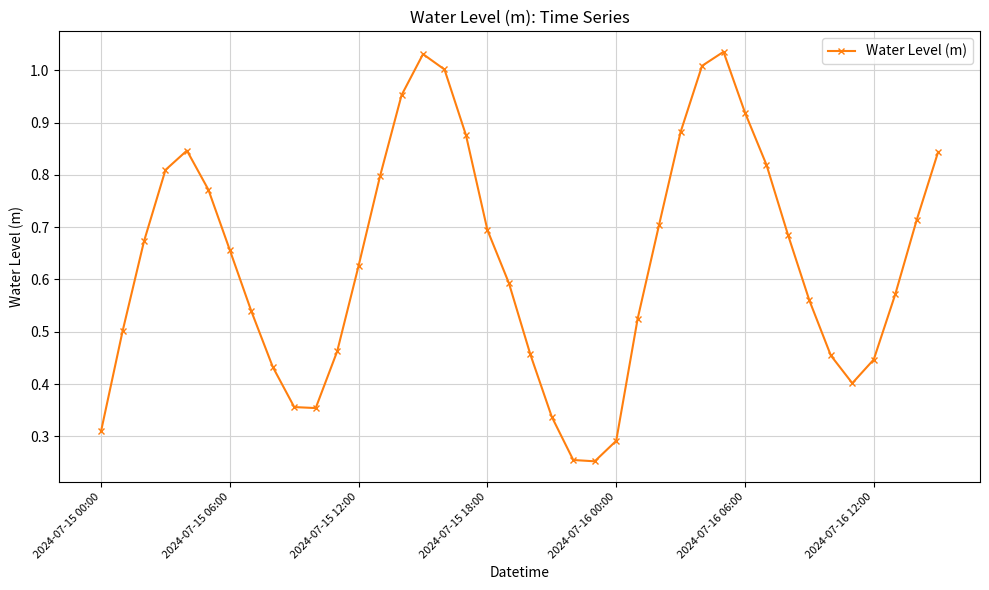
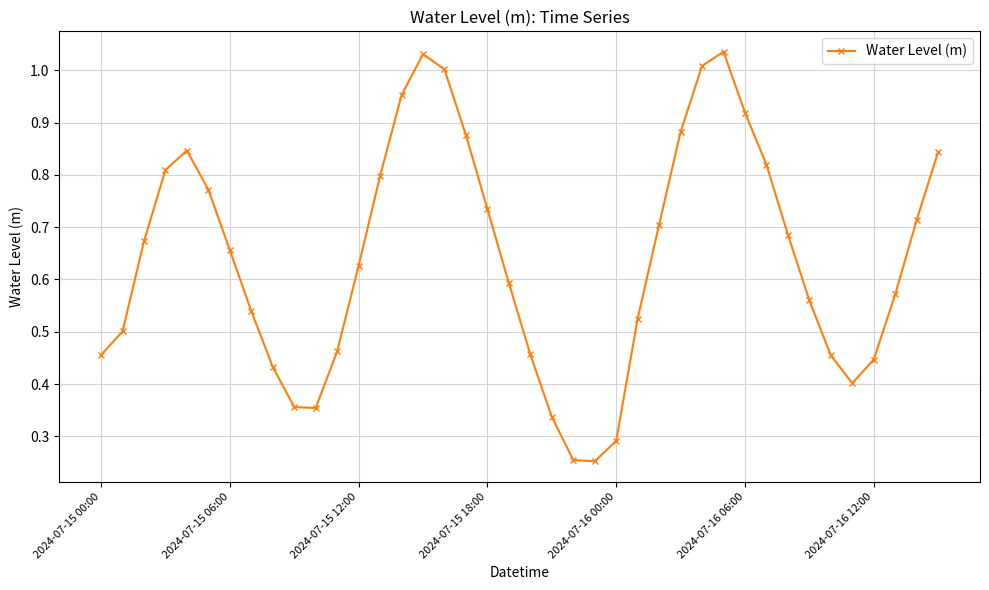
  {
-   "2024-07-15 00:00": 0.31,
+   "2024-07-15 00:00": 0.46,
    "2024-07-15 06:00": 0.66,
    "2024-07-15 12:00": 0.63,
-   "2024-07-15 18:00": 0.69,
+   "2024-07-15 18:00": 0.73,
    "2024-07-16 00:00": 0.29,
    "2024-07-16 06:00": 0.92,
    "2024-07-16 12:00": 0.45
  }
